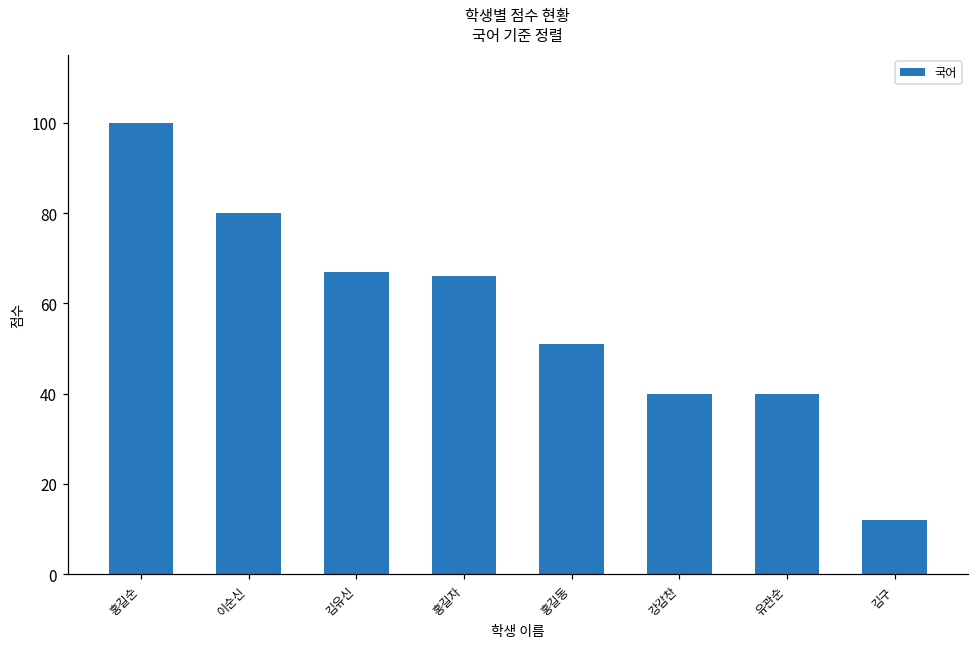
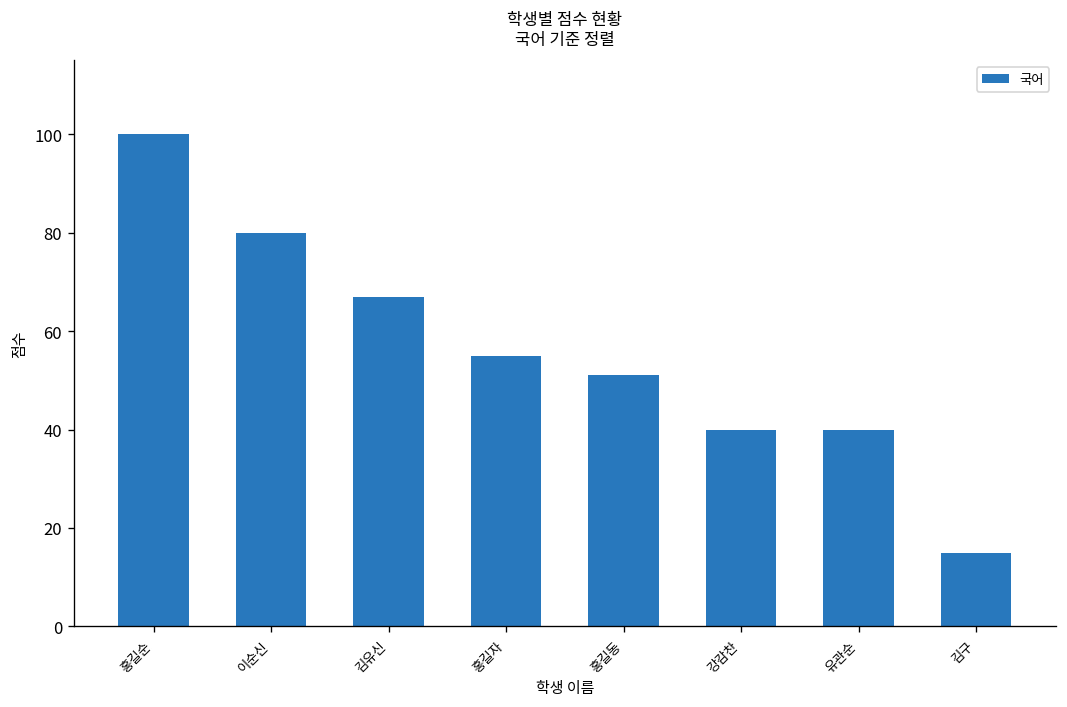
  {
    "홍길순": 100,
    "이순신": 80,
    "김유신": 67,
-   "홍길자": 66,
+   "홍길자": 55,
    "홍길동": 51,
    "강감찬": 40,
    "유관순": 40,
-   "김구": 12
+   "김구": 15
  }
